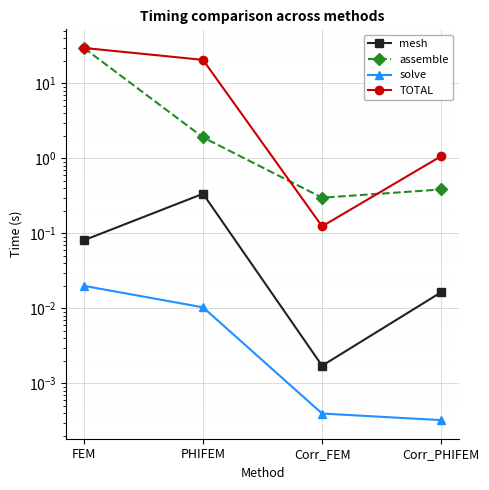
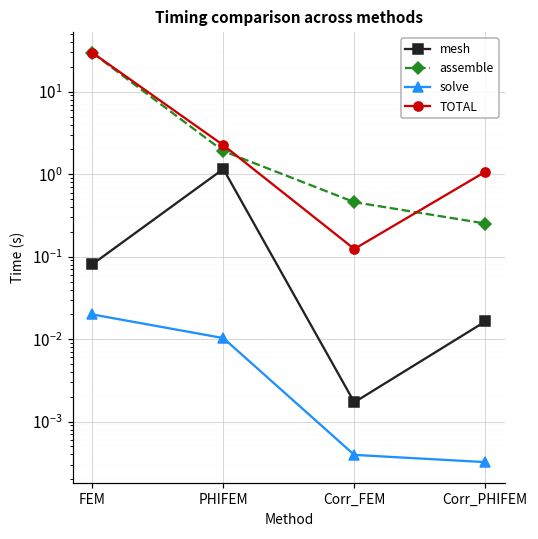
  {
    "mesh": {
      "FEM": 0.08,
-     "PHIFEM": 0.3,
+     "PHIFEM": 1.2,
      "Corr_FEM": 0.0017,
      "Corr_PHIFEM": 0.016
    },
    "assemble": {
      "PHIFEM": 1.9,
-     "Corr_FEM": 0.30,
-     "Corr_PHIFEM": 0.4
+     "Corr_FEM": 0.5,
+     "Corr_PHIFEM": 0.25
    },
    "solve": {
      "FEM": 0.02,
      "PHIFEM": 0.01,
      "Corr_FEM": 0.0004,
      "Corr_PHIFEM": 0.00032
    },
    "TOTAL": {
-     "PHIFEM": 21,
+     "PHIFEM": 2.2,
      "Corr_FEM": 0.12,
      "Corr_PHIFEM": 1.1
    }
  }
